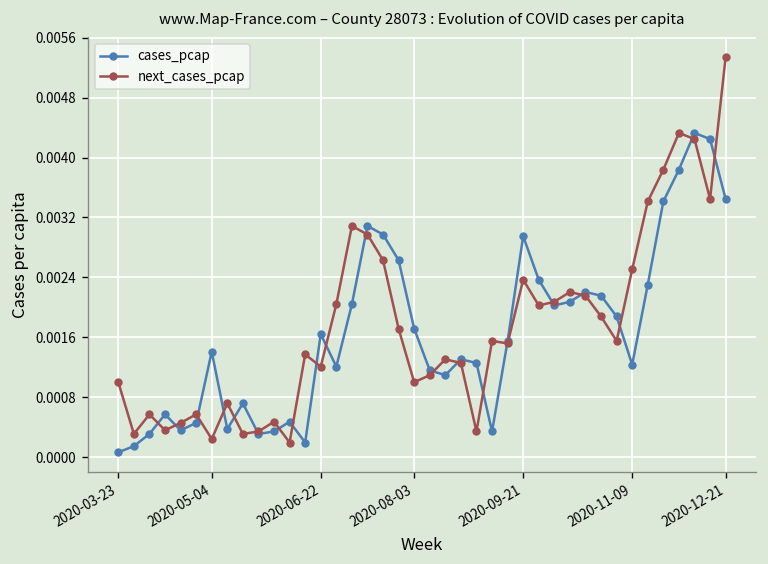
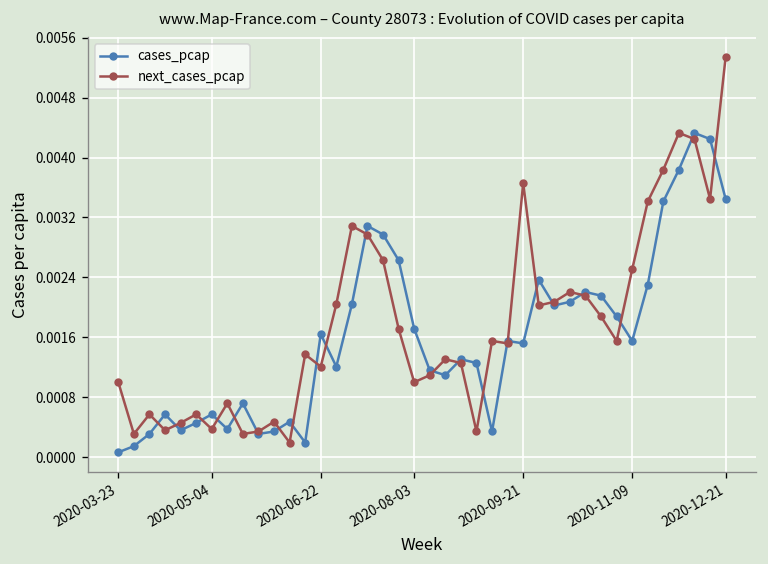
  {
    "cases_pcap": {
      "2020-03-23": 0.0001,
-     "2020-05-04": 0.0014,
+     "2020-05-04": 0.0006,
      "2020-06-22": 0.0016,
      "2020-08-03": 0.0017,
-     "2020-09-21": 0.0029,
-     "2020-11-09": 0.0012,
+     "2020-09-21": 0.0015,
+     "2020-11-09": 0.0016,
      "2020-12-21": 0.0034
    },
    "next_cases_pcap": {
      "2020-03-23": 0.0010,
-     "2020-05-04": 0.0002,
+     "2020-05-04": 0.0004,
      "2020-06-22": 0.0012,
      "2020-08-03": 0.0010,
-     "2020-09-21": 0.0024,
+     "2020-09-21": 0.0037,
      "2020-11-09": 0.0025,
      "2020-12-21": 0.0053
    }
  }
